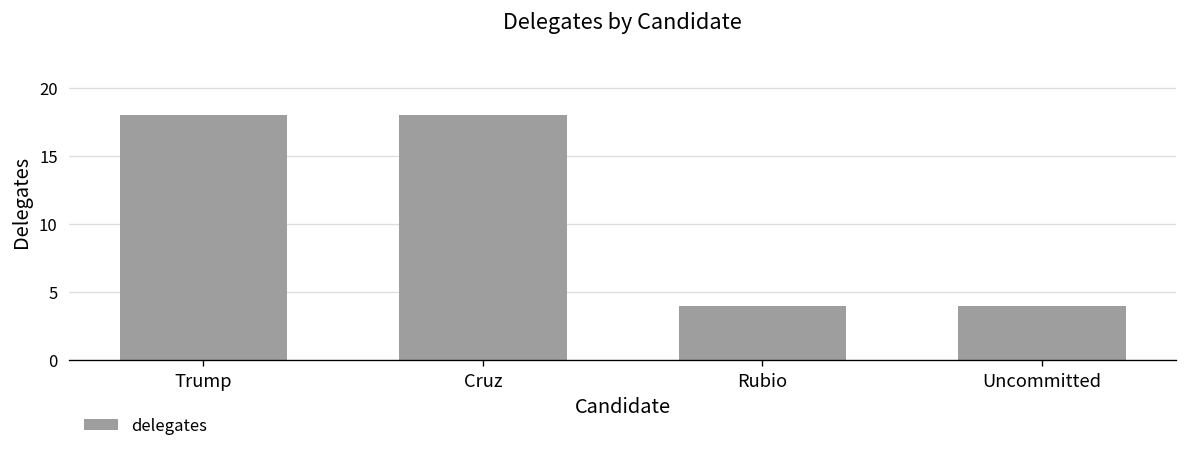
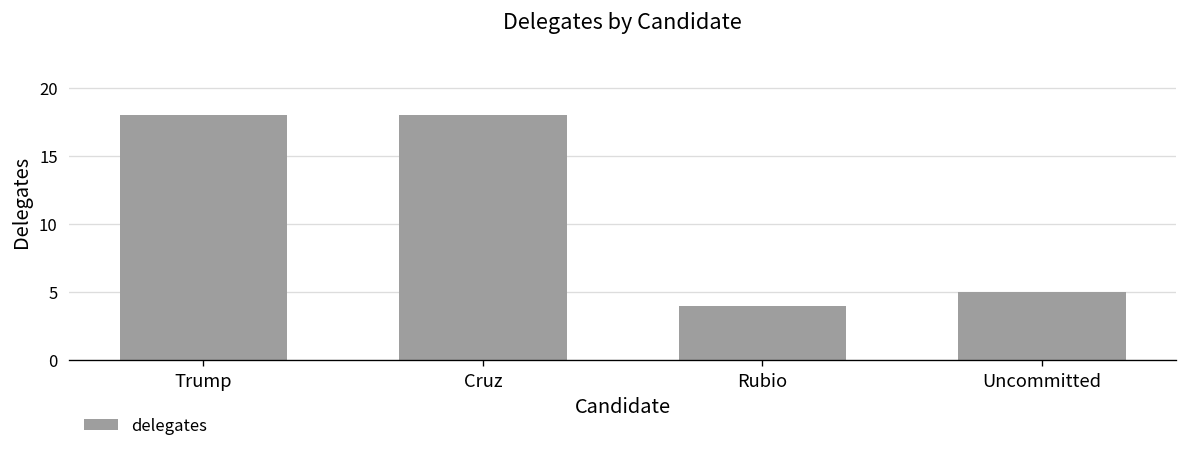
  {
    "Trump": 18,
    "Cruz": 18,
    "Rubio": 4,
-   "Uncommitted": 4
+   "Uncommitted": 5
  }
